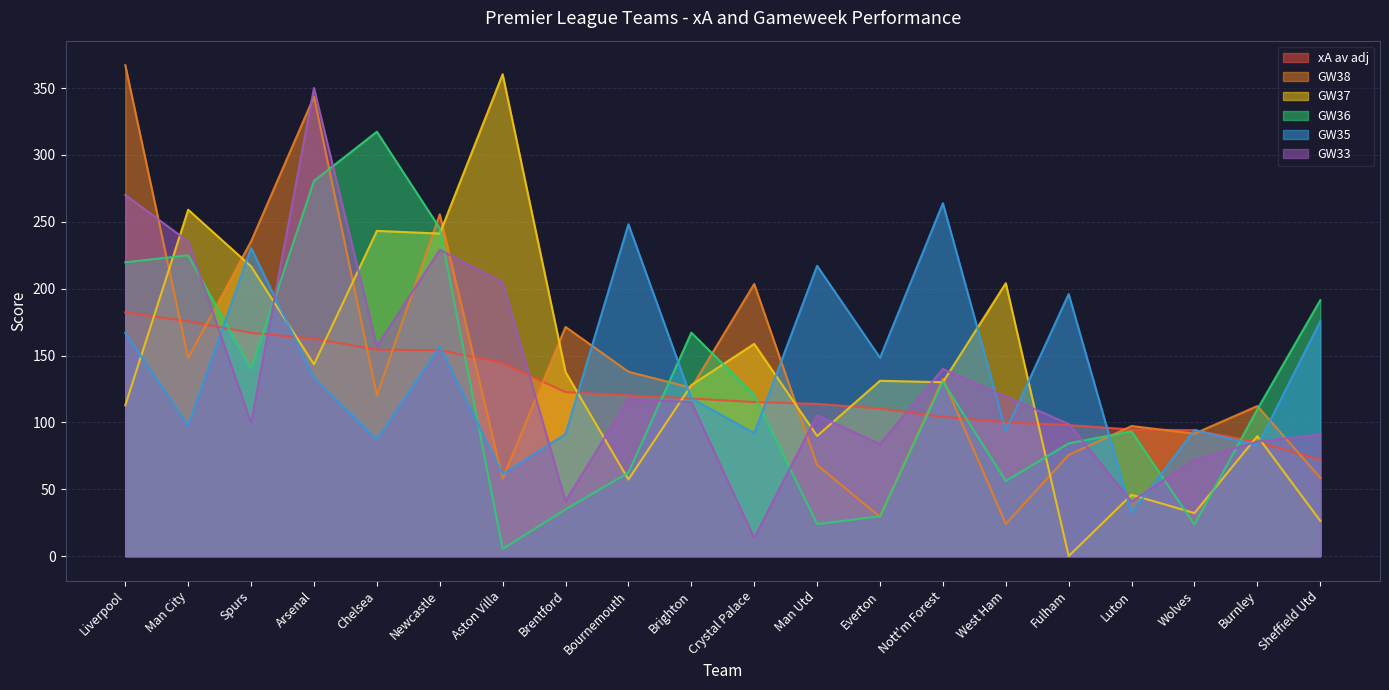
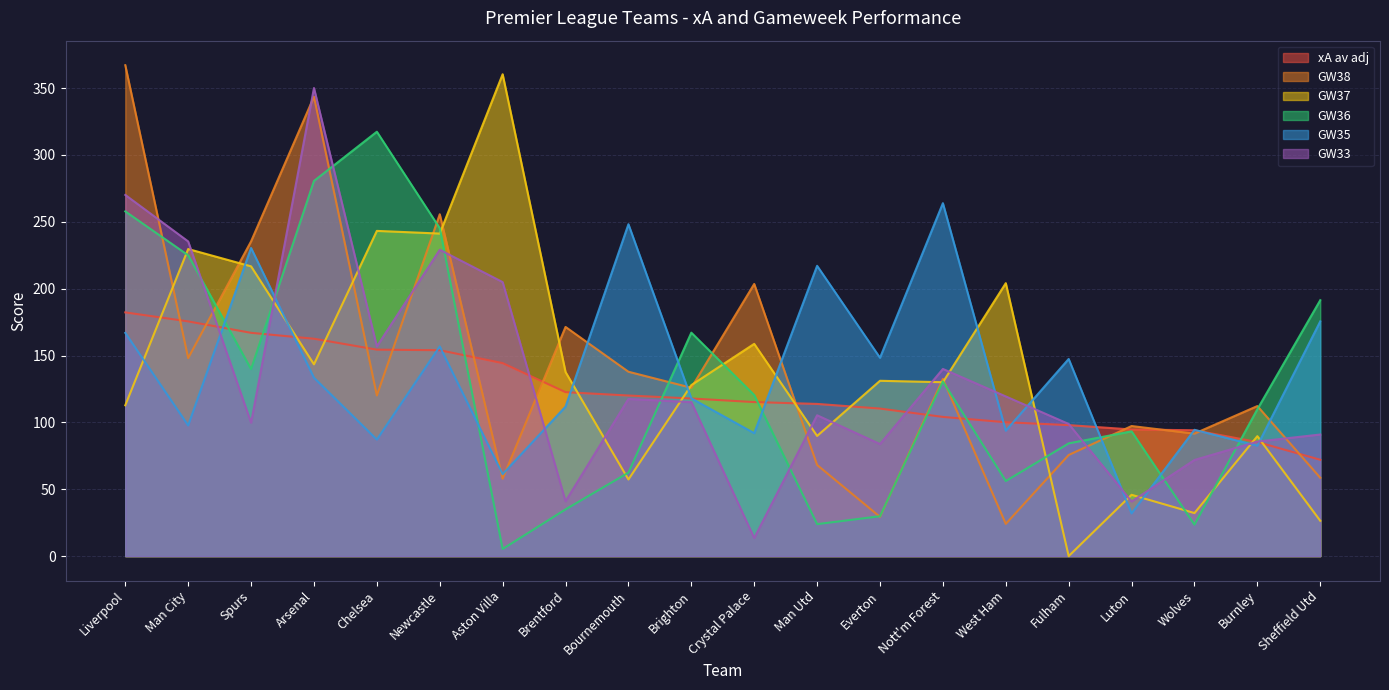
  {
    "GW37": {
      "Liverpool": 113,
-     "Man City": 259,
+     "Man City": 230,
      "Spurs": 217,
      "Arsenal": 143,
      "Chelsea": 243,
      "Newcastle": 241,
      "Aston Villa": 360,
      "Brentford": 138,
      "Bournemouth": 57,
      "Brighton": 128,
      "Crystal Palace": 159,
      "Man Utd": 90,
      "Everton": 131,
      "West Ham": 204,
      "Fulham": 0,
      "Luton": 46,
      "Wolves": 32,
      "Burnley": 90,
      "Sheffield Utd": 26
    },
    "GW36": {
-     "Liverpool": 220,
+     "Liverpool": 258,
      "Man City": 225,
      "Spurs": 140,
      "Arsenal": 281,
      "Chelsea": 317,
      "Newcastle": 245,
      "Aston Villa": 5,
      "Brentford": 35,
      "Bournemouth": 62,
      "Brighton": 167,
      "Crystal Palace": 120,
      "Man Utd": 24,
      "West Ham": 56,
      "Fulham": 84,
      "Wolves": 24,
      "Burnley": 110,
      "Sheffield Utd": 191
    },
    "GW35": {
      "Liverpool": 167,
      "Man City": 98,
      "Spurs": 230,
      "Arsenal": 133,
      "Chelsea": 87,
      "Newcastle": 157,
      "Aston Villa": 61,
-     "Brentford": 91,
+     "Brentford": 112,
      "Bournemouth": 248,
      "Crystal Palace": 92,
      "Man Utd": 217,
      "Everton": 148,
      "Nott'm Forest": 264,
      "West Ham": 94,
-     "Fulham": 196,
+     "Fulham": 147,
      "Luton": 32,
      "Burnley": 83,
      "Sheffield Utd": 176
    },
    "GW33": {
      "Liverpool": 270,
      "Man City": 235,
      "Spurs": 100,
      "Arsenal": 350,
      "Chelsea": 157,
      "Newcastle": 229,
      "Aston Villa": 205,
      "Brentford": 41,
      "Bournemouth": 117,
      "Brighton": 115,
      "Crystal Palace": 14,
      "Man Utd": 105,
      "Everton": 84,
      "Nott'm Forest": 140,
      "West Ham": 119,
      "Luton": 41,
      "Wolves": 72,
      "Sheffield Utd": 91
    }
  }
